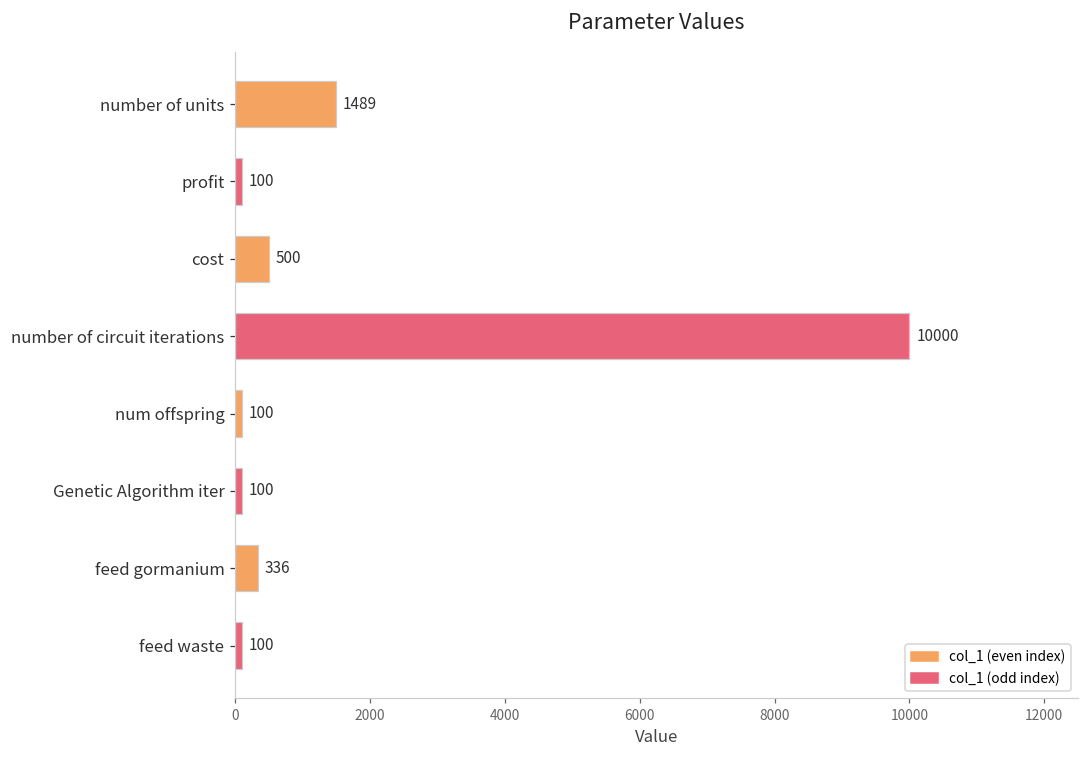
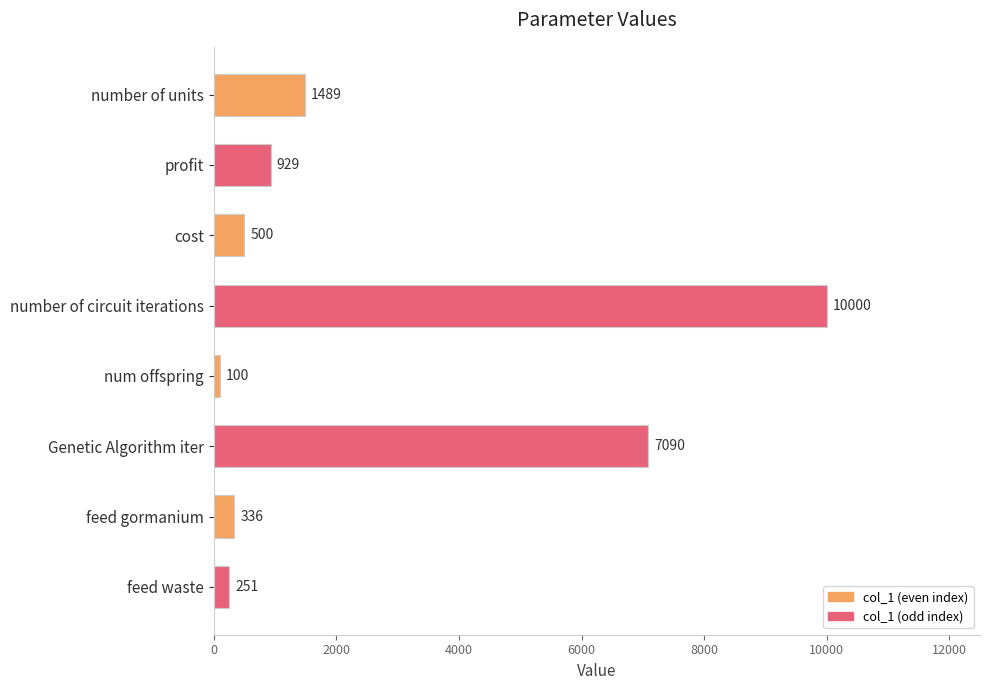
  {
    "number of units": 1489,
-   "profit": 100,
+   "profit": 929,
    "cost": 500,
    "number of circuit iterations": 10000,
    "num offspring": 100,
-   "Genetic Algorithm iter": 100,
+   "Genetic Algorithm iter": 7090,
    "feed gormanium": 336,
-   "feed waste": 100
+   "feed waste": 251
  }
